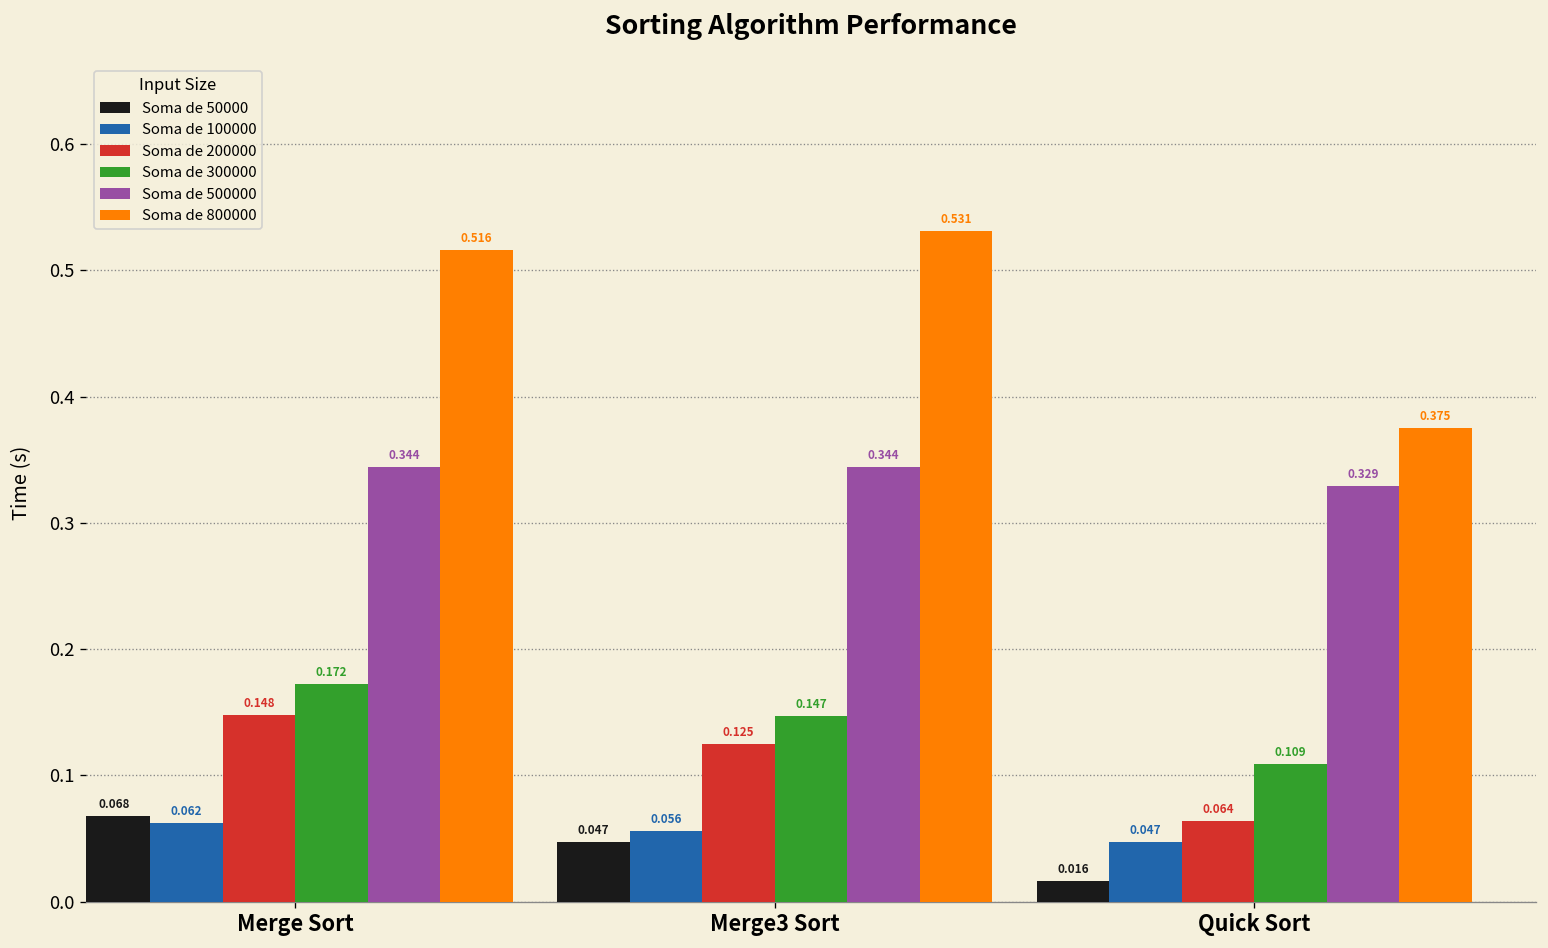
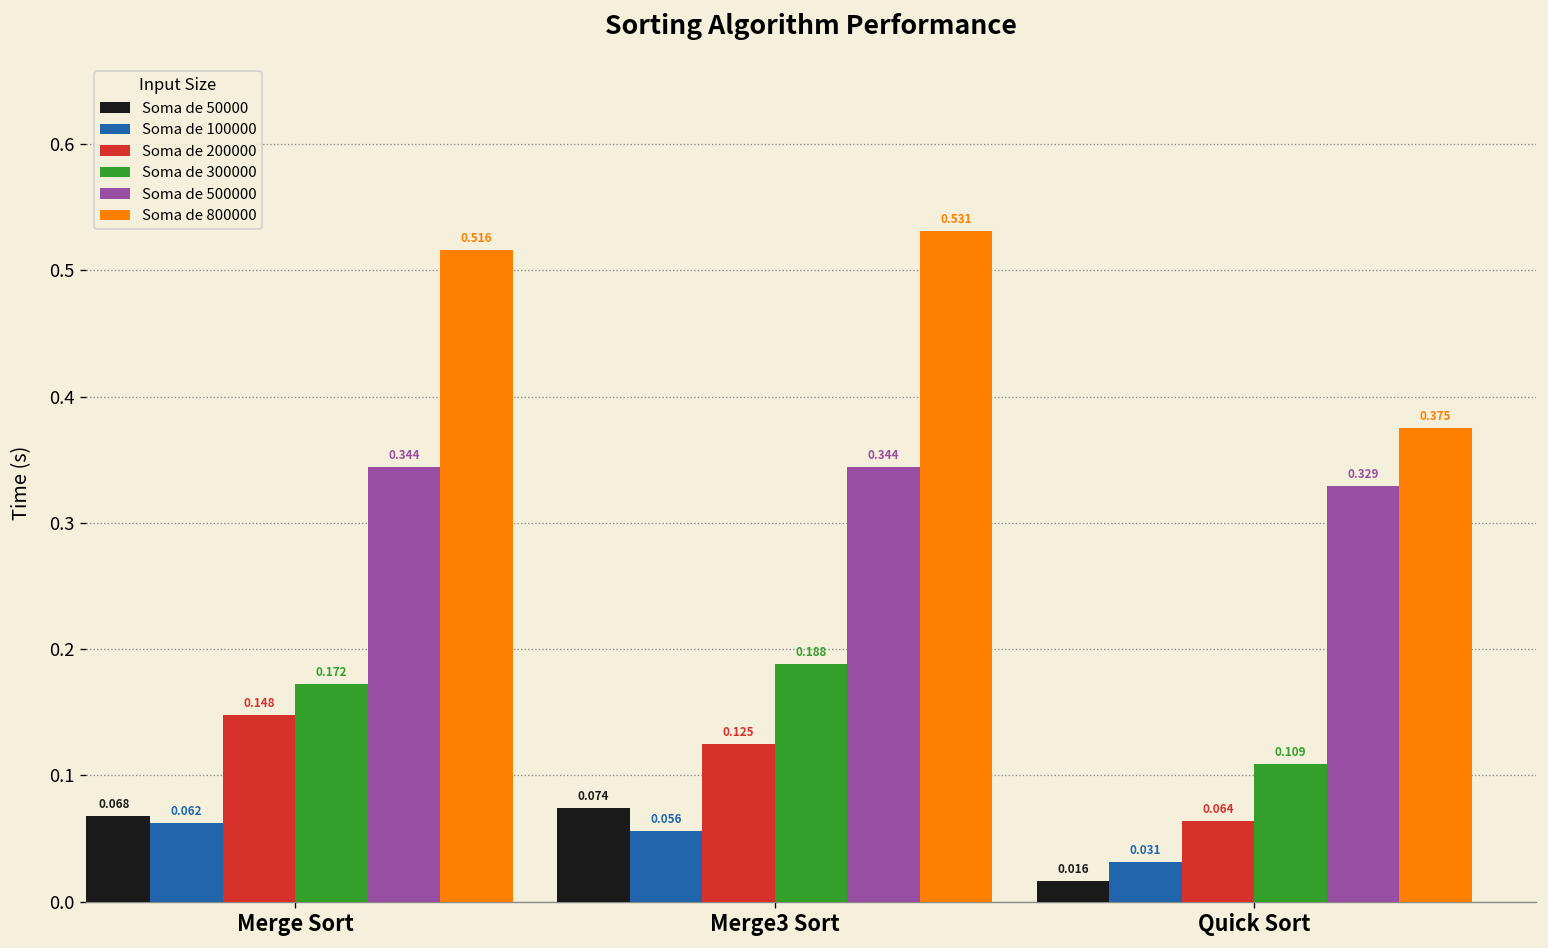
  {
    "Soma de 50000": {
      "Merge Sort": 0.068,
-     "Merge3 Sort": 0.047,
+     "Merge3 Sort": 0.074,
      "Quick Sort": 0.016
    },
    "Soma de 100000": {
      "Merge Sort": 0.062,
      "Merge3 Sort": 0.056,
-     "Quick Sort": 0.047
+     "Quick Sort": 0.031
    },
    "Soma de 200000": {
      "Merge Sort": 0.148,
      "Merge3 Sort": 0.125,
      "Quick Sort": 0.064
    },
    "Soma de 300000": {
      "Merge Sort": 0.172,
-     "Merge3 Sort": 0.147,
+     "Merge3 Sort": 0.188,
      "Quick Sort": 0.109
    },
    "Soma de 500000": {
      "Merge Sort": 0.344,
      "Merge3 Sort": 0.344,
      "Quick Sort": 0.329
    },
    "Soma de 800000": {
      "Merge Sort": 0.516,
      "Merge3 Sort": 0.531,
      "Quick Sort": 0.375
    }
  }
